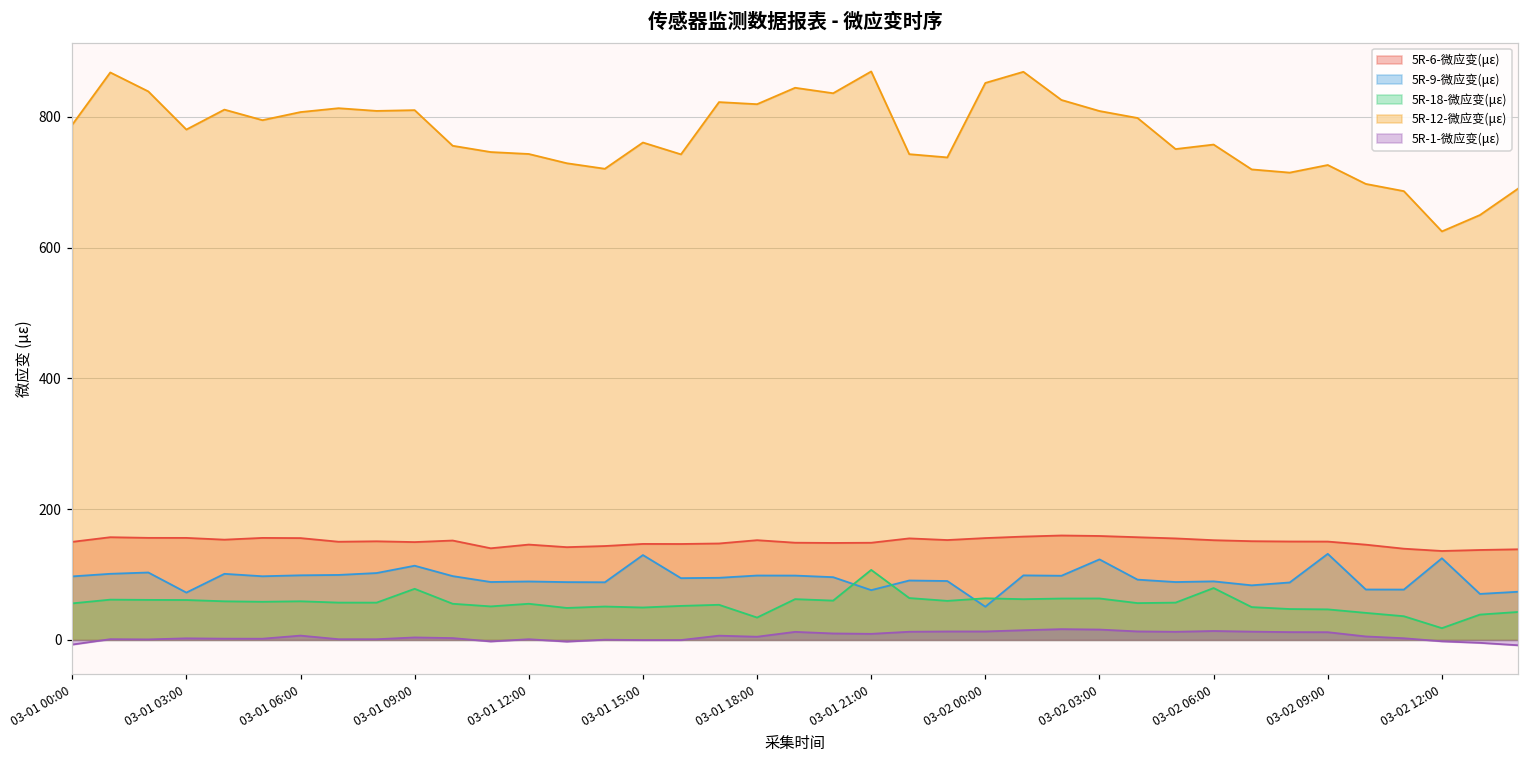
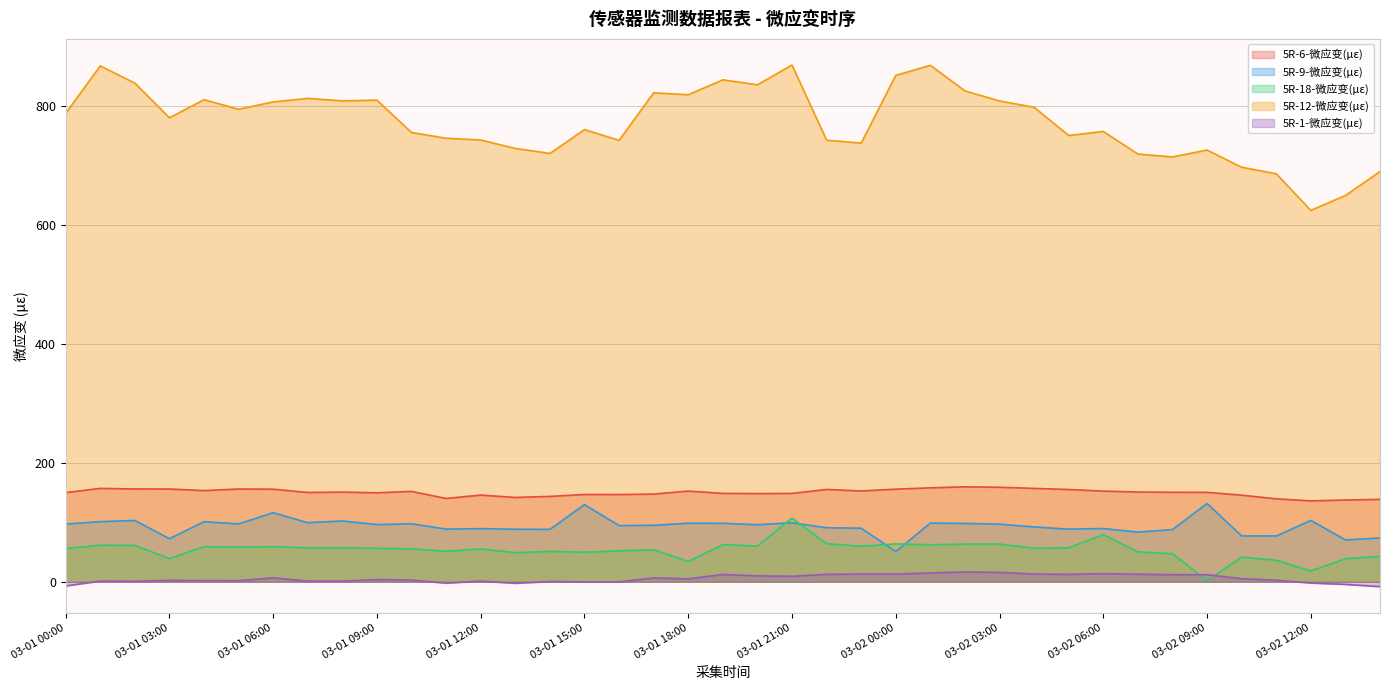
  {
    "5R-9-微应变(με)": {
      "03-01 00:00": 100,
      "03-01 03:00": 70,
-     "03-01 06:00": 100,
-     "03-01 09:00": 110,
+     "03-01 06:00": 120,
+     "03-01 09:00": 100,
      "03-01 12:00": 90,
      "03-01 15:00": 130,
      "03-01 18:00": 100,
-     "03-01 21:00": 80,
+     "03-01 21:00": 100,
      "03-02 00:00": 50,
-     "03-02 03:00": 120,
+     "03-02 03:00": 100,
      "03-02 06:00": 90,
      "03-02 09:00": 130,
-     "03-02 12:00": 120
+     "03-02 12:00": 100
    },
    "5R-18-微应变(με)": {
      "03-01 00:00": 60,
-     "03-01 03:00": 60,
+     "03-01 03:00": 40,
      "03-01 06:00": 60,
-     "03-01 09:00": 80,
+     "03-01 09:00": 60,
      "03-01 12:00": 60,
      "03-01 15:00": 50,
      "03-01 18:00": 30,
      "03-01 21:00": 110,
      "03-02 00:00": 60,
      "03-02 03:00": 60,
      "03-02 06:00": 80,
-     "03-02 09:00": 50,
+     "03-02 09:00": 0,
      "03-02 12:00": 20
    }
  }
